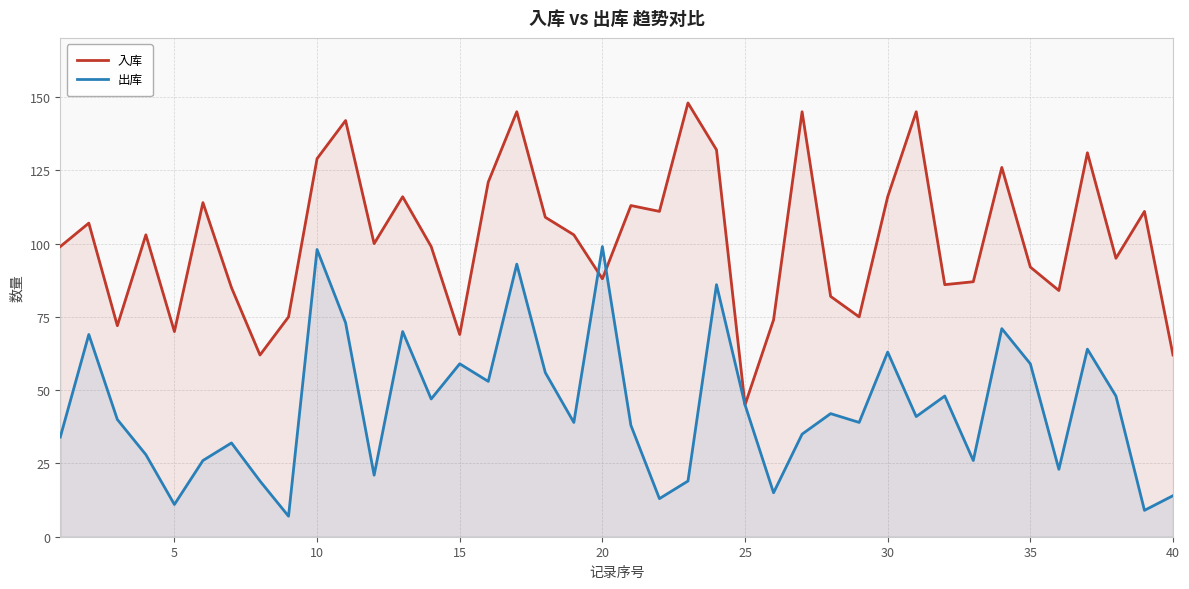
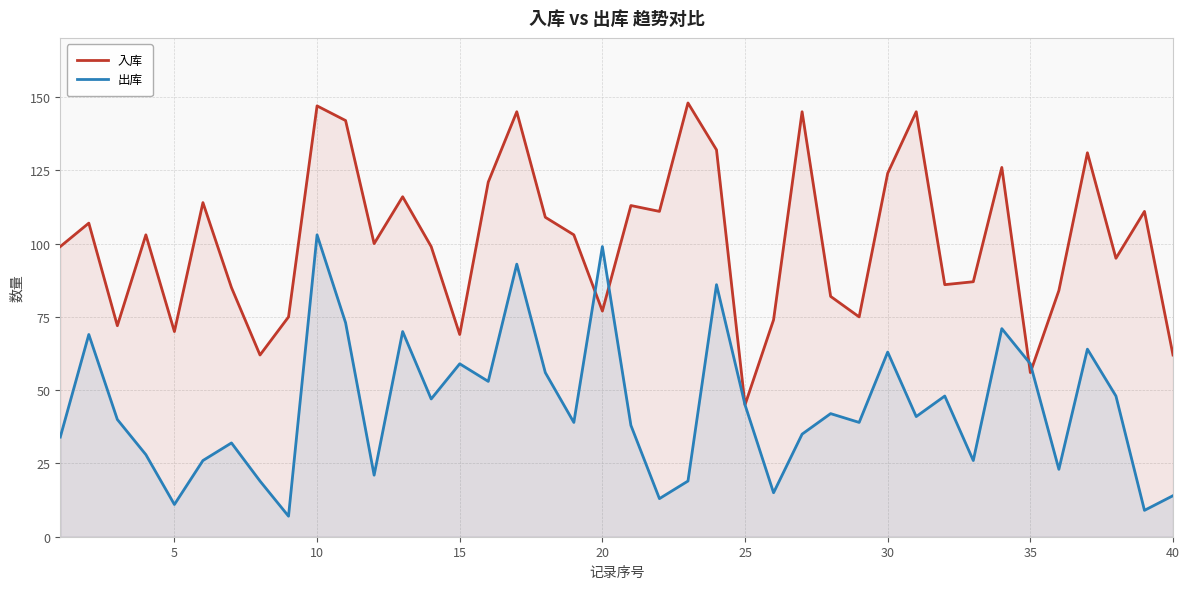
  {
    "入库": {
      "5": 70,
-     "10": 129,
+     "10": 147,
      "15": 69,
-     "20": 88,
-     "30": 116,
-     "35": 92,
+     "20": 77,
+     "30": 124,
+     "35": 56,
      "40": 62
    },
    "出库": {
      "5": 11,
-     "10": 98,
+     "10": 103,
      "15": 59,
      "20": 99,
      "30": 63,
      "35": 59,
      "40": 14
    }
  }
